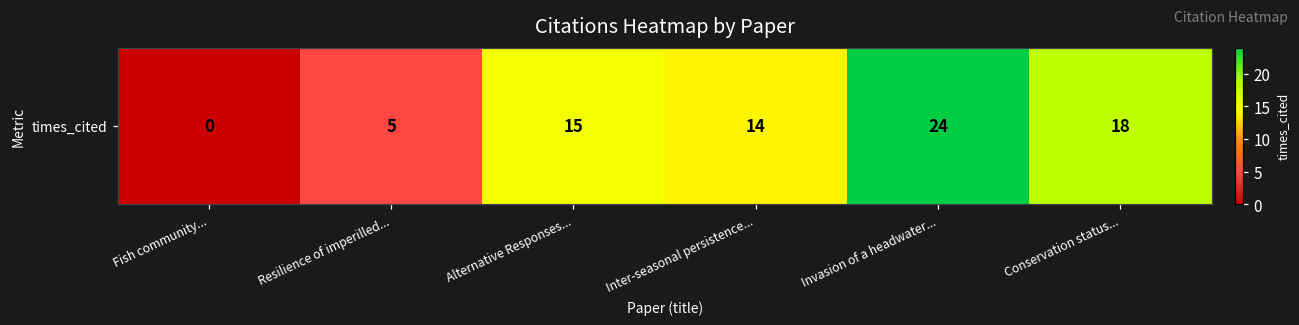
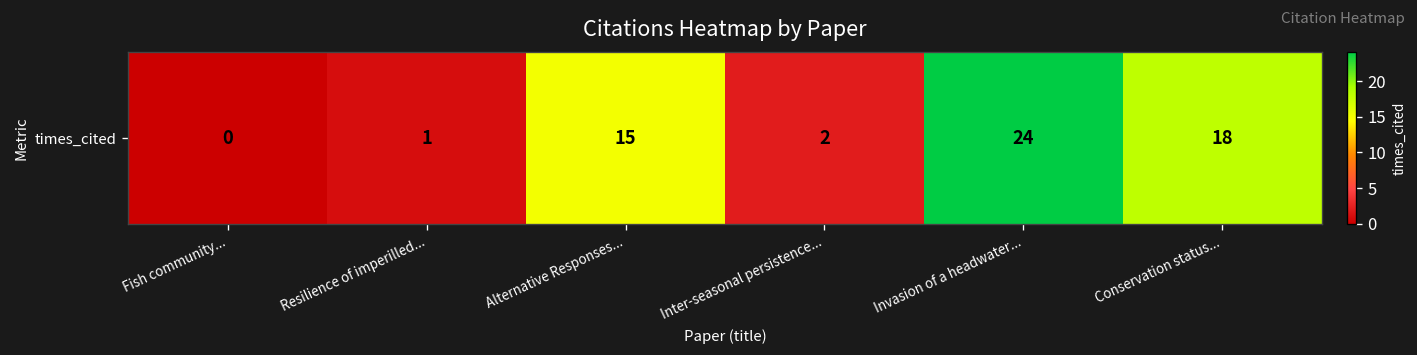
  {
    "times_cited": {
      "Fish community...": 0,
-     "Resilience of imperilled...": 5,
+     "Resilience of imperilled...": 1,
      "Alternative Responses...": 15,
-     "Inter-seasonal persistence...": 14,
+     "Inter-seasonal persistence...": 2,
      "Invasion of a headwater...": 24,
      "Conservation status...": 18
    }
  }
